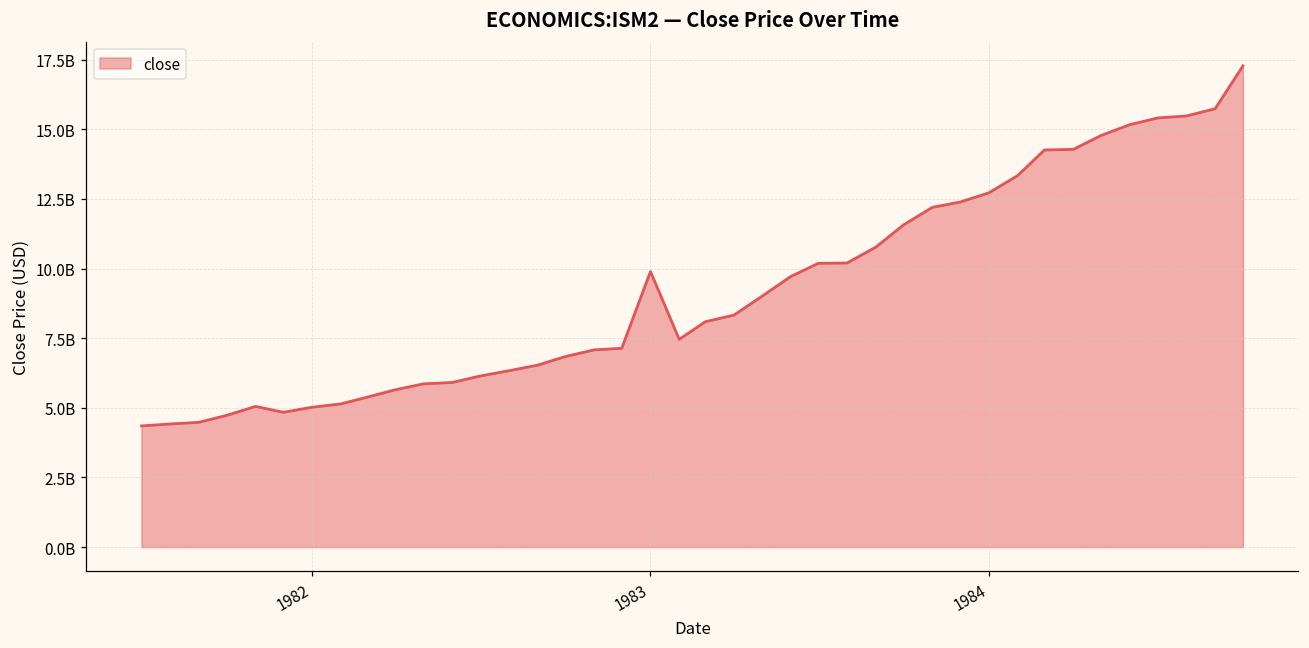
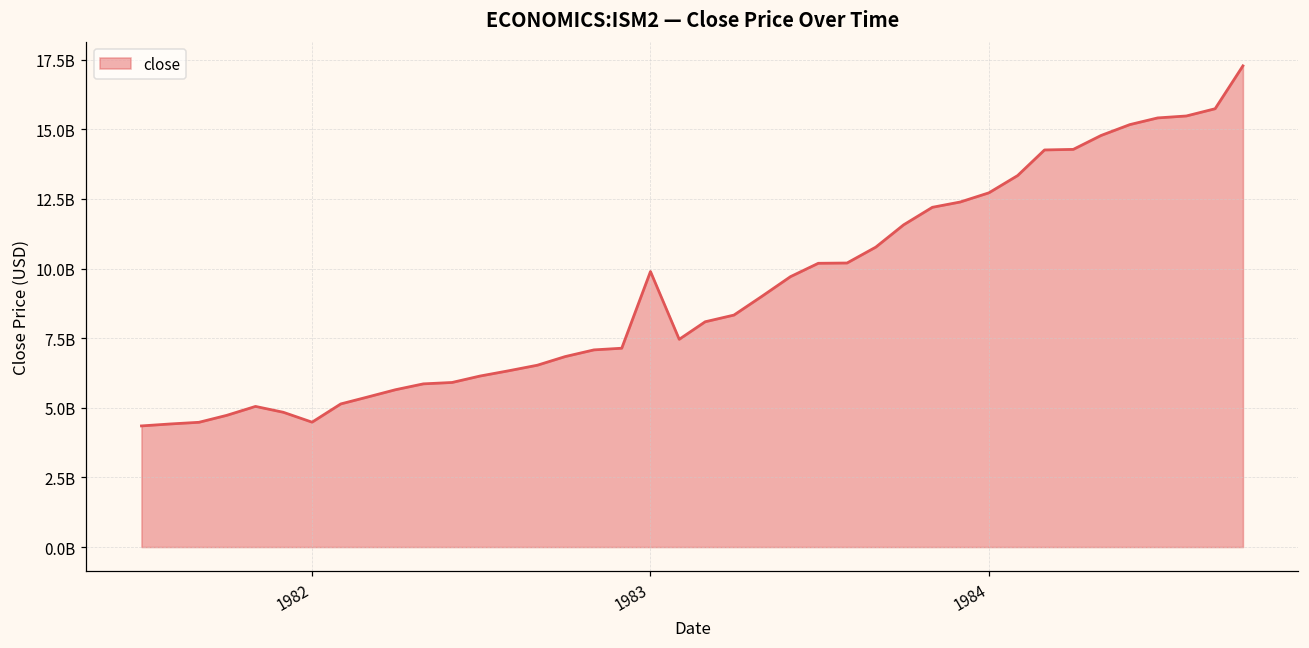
  {
-   "1982": 5000000000,
+   "1982": 4500000000,
    "1983": 9900000000,
    "1984": 12700000000
  }
